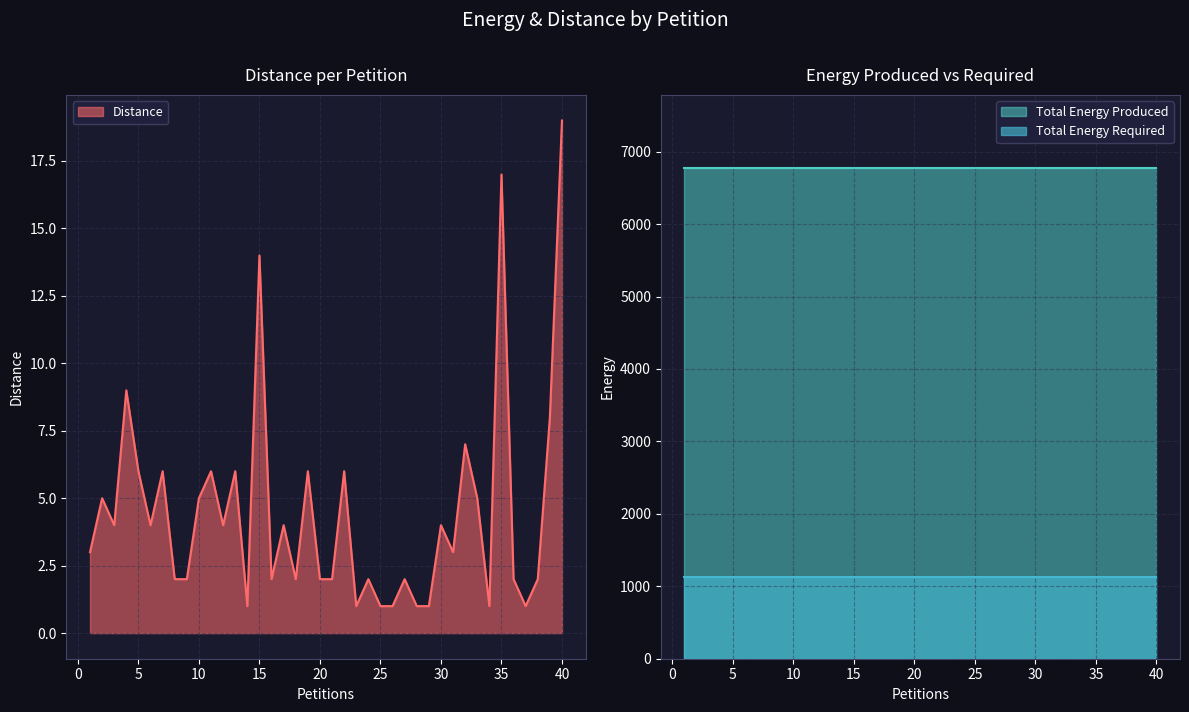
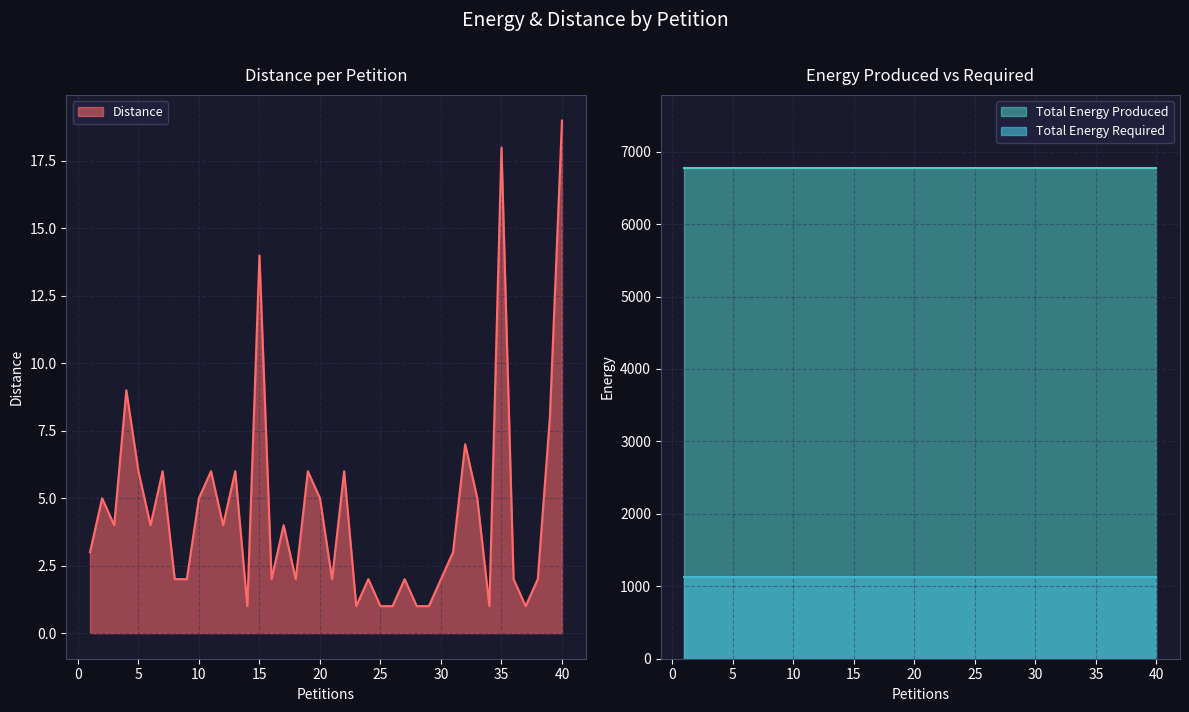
  {
    "Distance per Petition": {
      "5": 6,
      "10": 5,
      "15": 14,
-     "20": 2,
+     "20": 5,
      "25": 1,
-     "30": 4,
-     "35": 17,
+     "30": 2,
+     "35": 18,
      "40": 19
    }
  }
